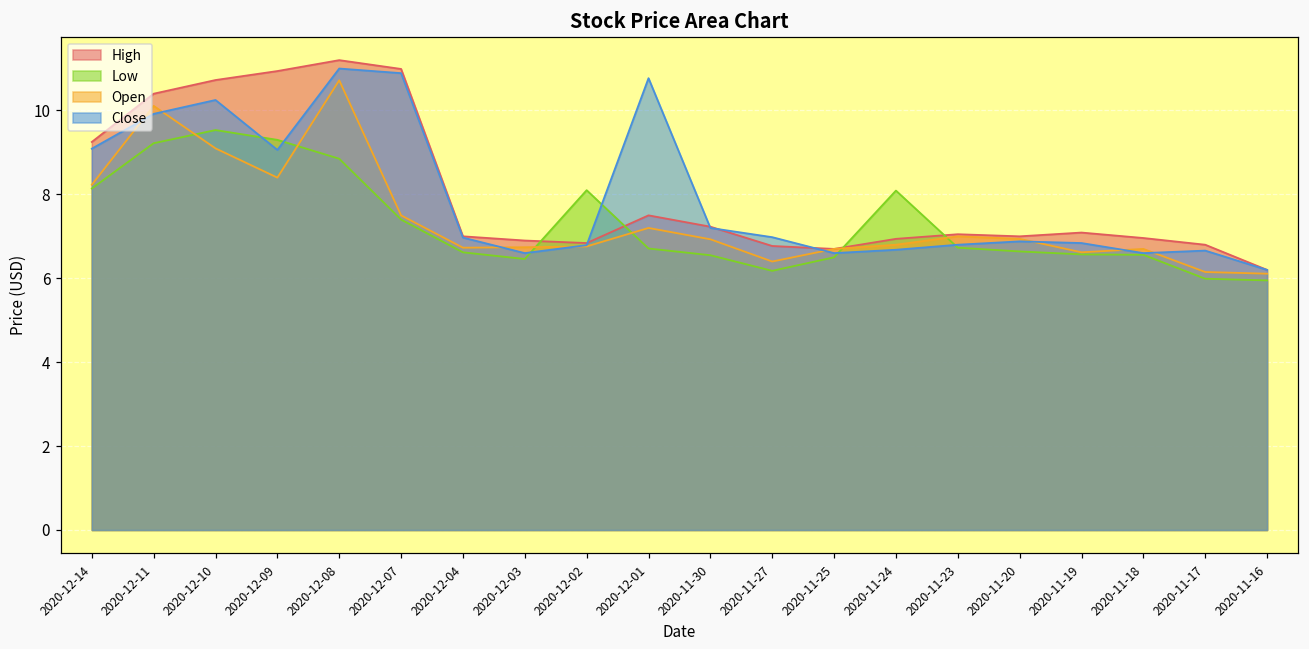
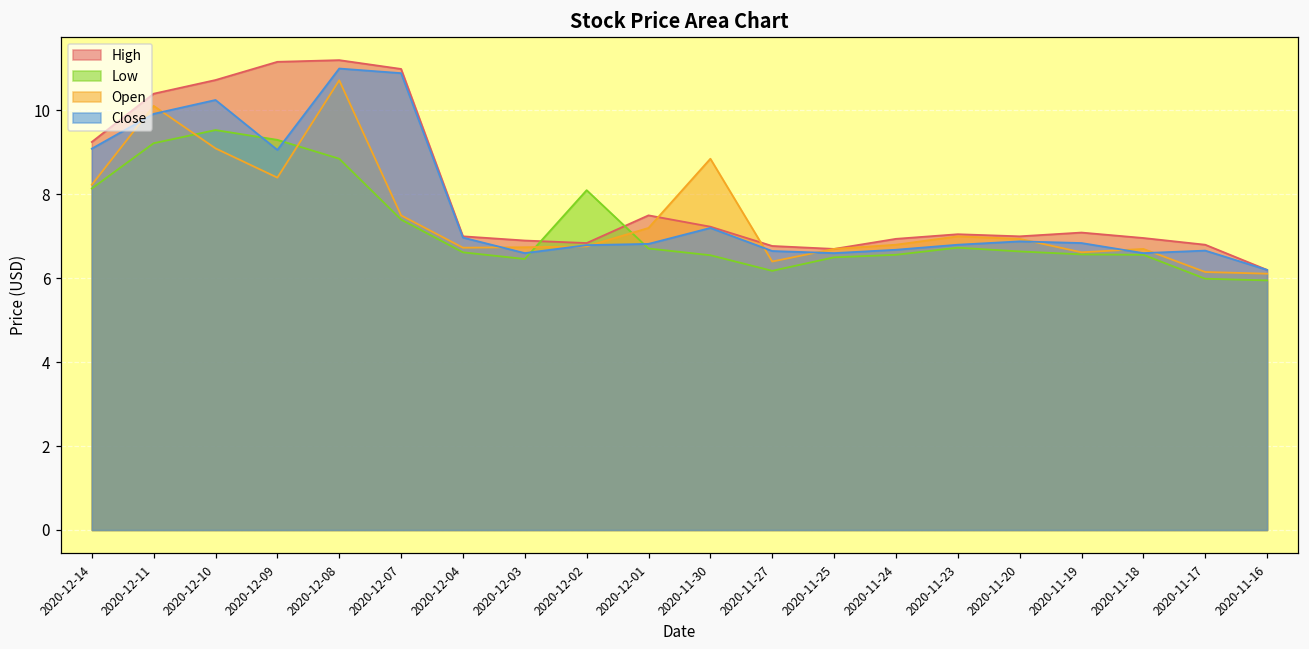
  {
    "High": {
      "2020-12-14": 9.3,
      "2020-12-11": 10.4,
      "2020-12-10": 10.7,
-     "2020-12-09": 10.9,
+     "2020-12-09": 11.2,
      "2020-12-08": 11.2,
      "2020-12-07": 11.0,
      "2020-12-03": 6.9,
      "2020-12-01": 7.5,
      "2020-11-27": 6.8,
      "2020-11-24": 6.9,
      "2020-11-19": 7.1,
      "2020-11-18": 7.0,
      "2020-11-17": 6.8
    },
    "Low": {
      "2020-12-14": 8.1,
      "2020-12-11": 9.2,
      "2020-12-10": 9.5,
      "2020-12-09": 9.3,
      "2020-12-08": 8.9,
      "2020-12-07": 7.4,
      "2020-12-04": 6.6,
      "2020-12-03": 6.5,
      "2020-12-02": 8.1,
      "2020-12-01": 6.7,
      "2020-11-30": 6.6,
      "2020-11-27": 6.2,
      "2020-11-25": 6.5,
-     "2020-11-24": 8.1,
+     "2020-11-24": 6.6,
      "2020-11-23": 6.7,
      "2020-11-20": 6.6,
      "2020-11-17": 6.0,
      "2020-11-16": 6.0
    },
    "Open": {
      "2020-12-14": 8.2,
      "2020-12-11": 10.1,
      "2020-12-10": 9.1,
      "2020-12-09": 8.4,
      "2020-12-08": 10.7,
      "2020-12-07": 7.5,
      "2020-12-04": 6.7,
      "2020-12-03": 6.7,
      "2020-12-01": 7.2,
-     "2020-11-30": 6.9,
+     "2020-11-30": 8.9,
      "2020-11-27": 6.4,
      "2020-11-24": 6.8,
      "2020-11-18": 6.7,
      "2020-11-17": 6.2,
      "2020-11-16": 6.1
    },
    "Close": {
      "2020-12-14": 9.1,
      "2020-12-11": 9.9,
      "2020-12-10": 10.3,
      "2020-12-09": 9.1,
      "2020-12-08": 11.0,
      "2020-12-07": 10.9,
      "2020-12-03": 6.6,
-     "2020-12-01": 10.8,
-     "2020-11-27": 7.0,
+     "2020-12-01": 6.8,
+     "2020-11-27": 6.7,
      "2020-11-25": 6.6,
      "2020-11-24": 6.7,
      "2020-11-23": 6.8,
      "2020-11-19": 6.8,
      "2020-11-17": 6.7
    }
  }
